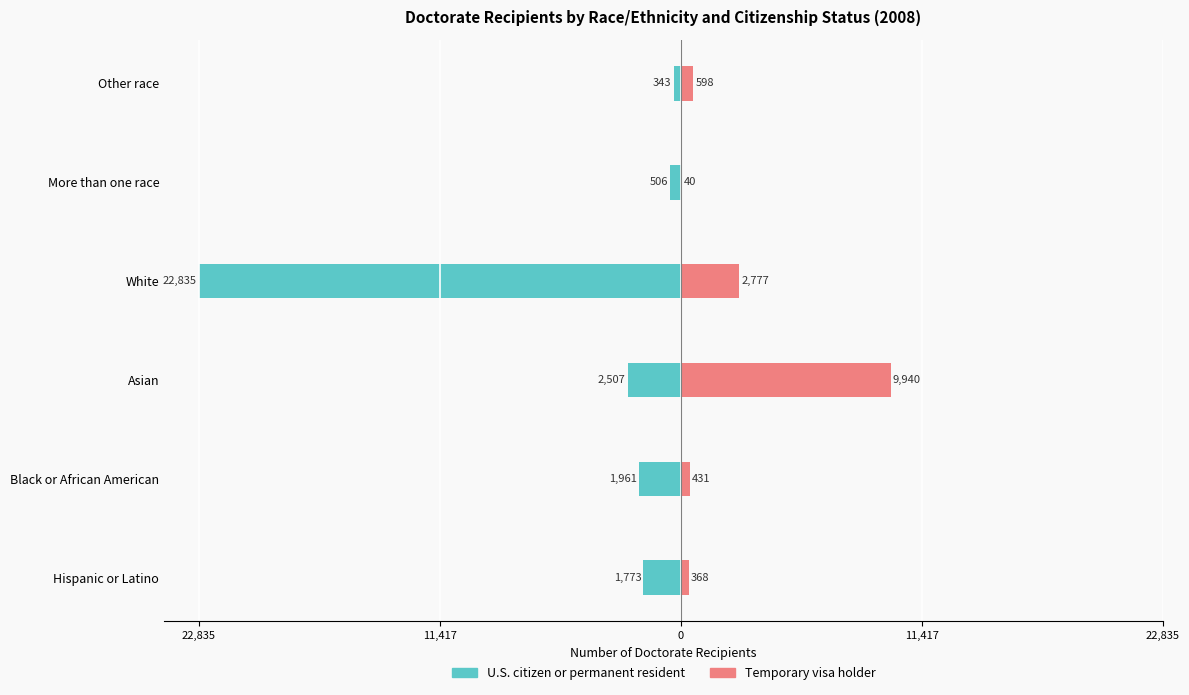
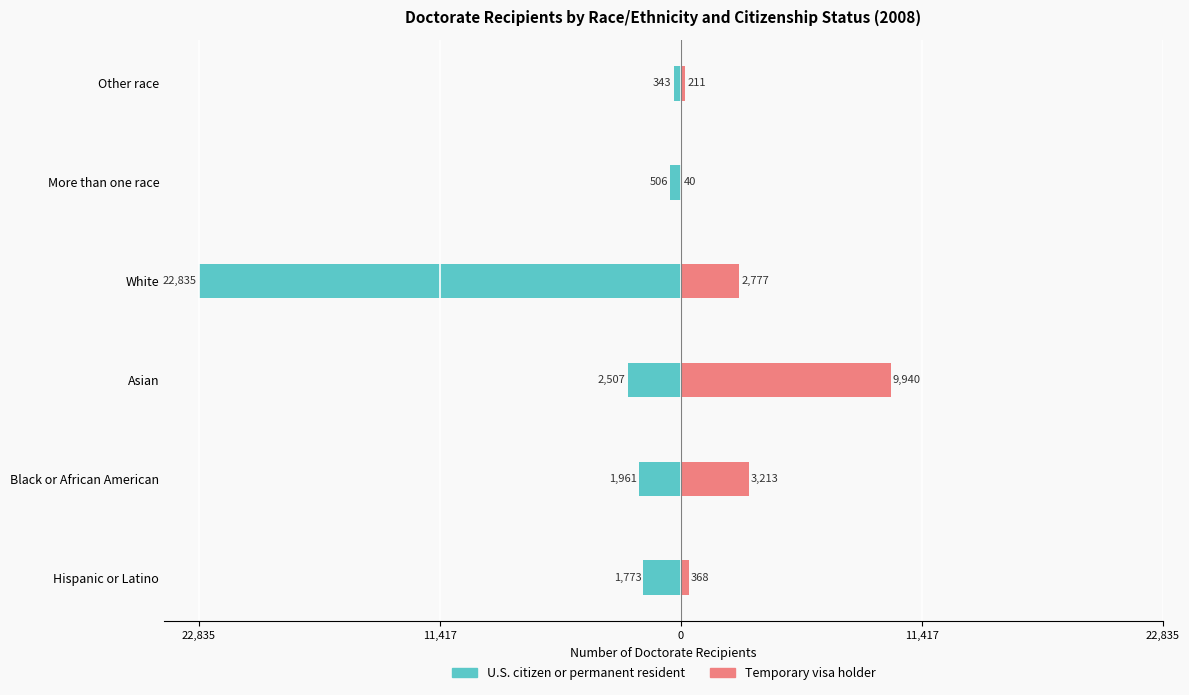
  {
    "Temporary visa holder": {
-     "Other race": "598",
+     "Other race": "211",
      "More than one race": "40",
      "White": "2,777",
      "Asian": "9,940",
-     "Black or African American": "431",
+     "Black or African American": "3,213",
      "Hispanic or Latino": "368"
    }
  }
